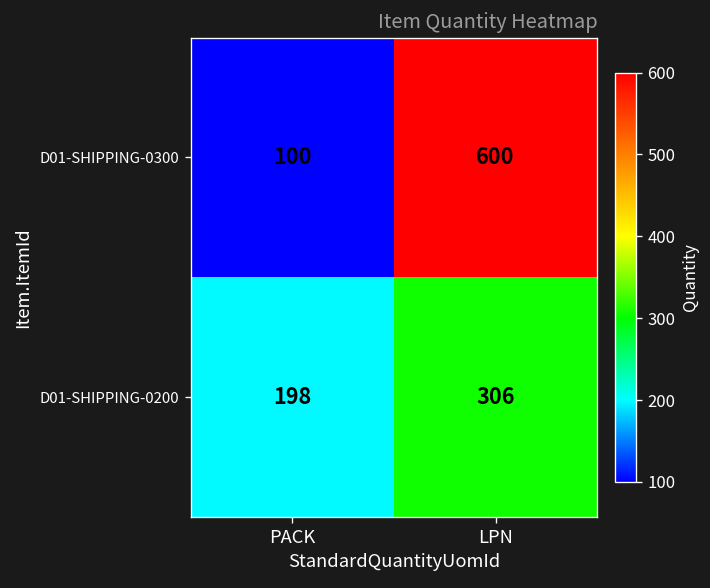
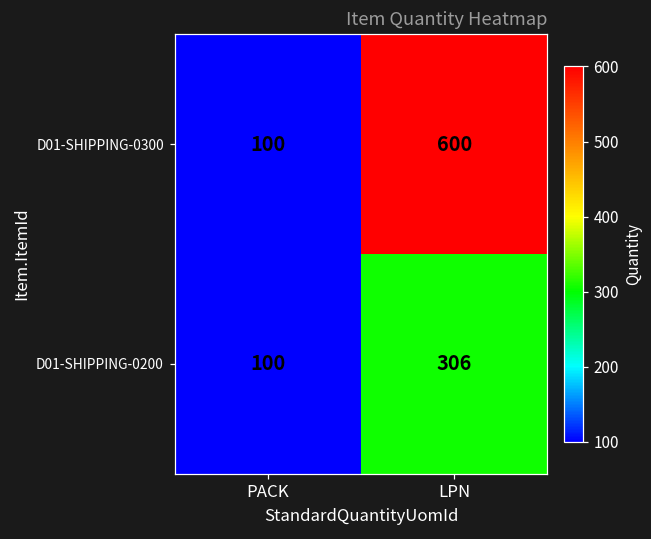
  {
    "D01-SHIPPING-0300": {
      "PACK": 100,
      "LPN": 600
    },
    "D01-SHIPPING-0200": {
-     "PACK": 198,
+     "PACK": 100,
      "LPN": 306
    }
  }
